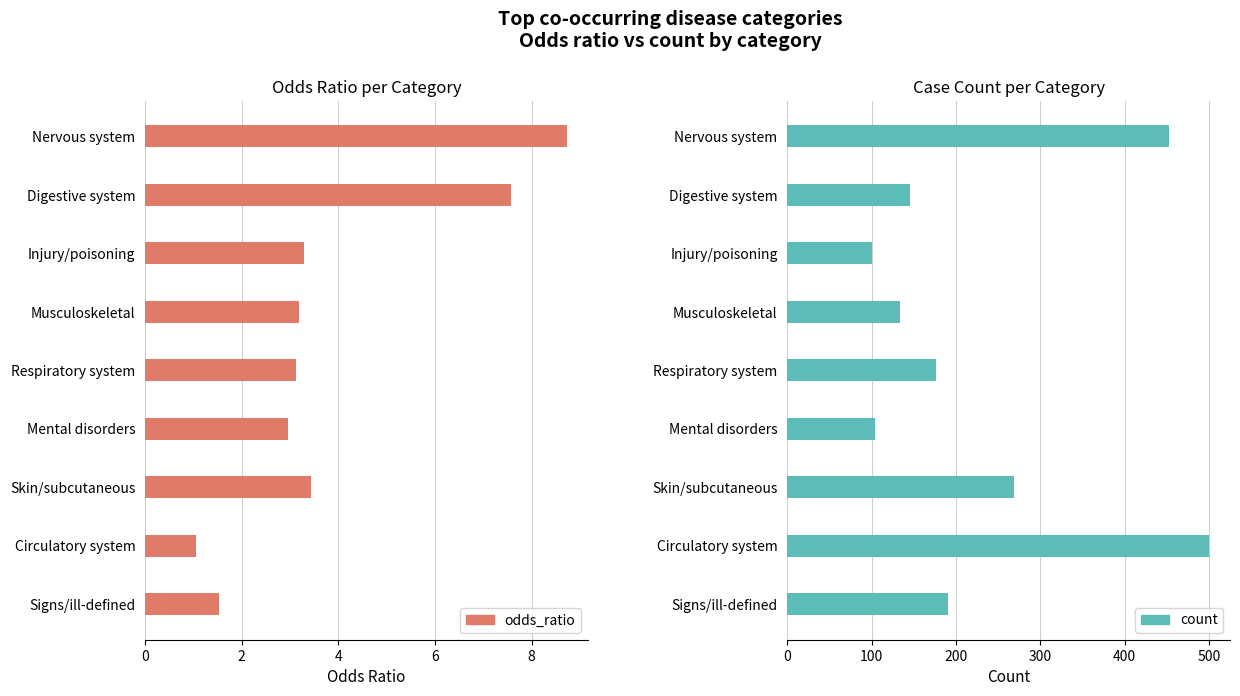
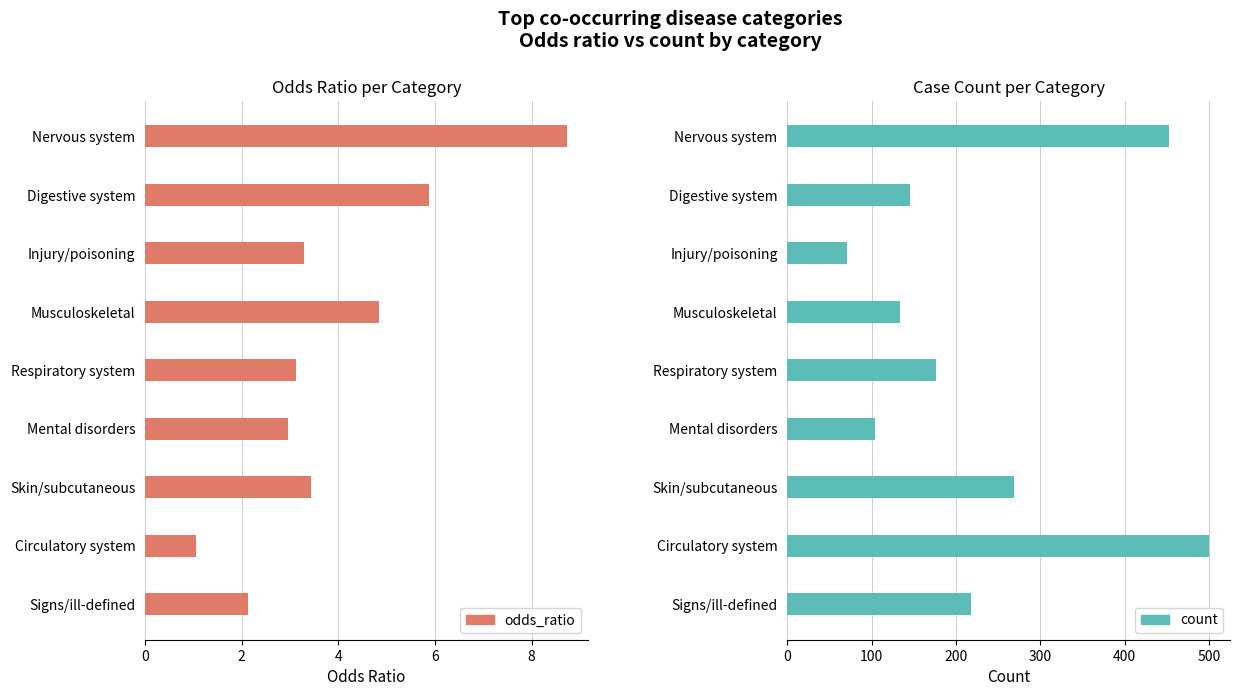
  {
    "Odds Ratio per Category": {
      "Nervous system": 8.7,
-     "Digestive system": 7.6,
+     "Digestive system": 5.9,
      "Injury/poisoning": 3.3,
-     "Musculoskeletal": 3.2,
+     "Musculoskeletal": 4.9,
      "Respiratory system": 3.1,
      "Mental disorders": 3.0,
      "Skin/subcutaneous": 3.4,
      "Circulatory system": 1.1,
-     "Signs/ill-defined": 1.5
+     "Signs/ill-defined": 2.1
    },
    "Case Count per Category": {
      "Nervous system": 450,
      "Digestive system": 150,
-     "Injury/poisoning": 100,
+     "Injury/poisoning": 70,
      "Musculoskeletal": 130,
      "Respiratory system": 180,
      "Mental disorders": 100,
      "Skin/subcutaneous": 270,
      "Circulatory system": 500,
-     "Signs/ill-defined": 190
+     "Signs/ill-defined": 220
    }
  }
